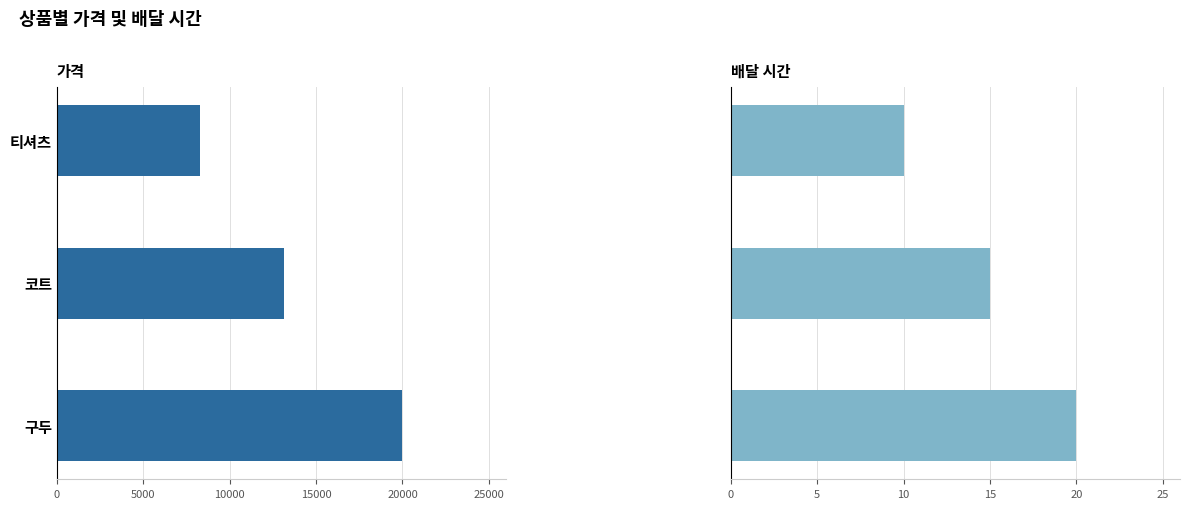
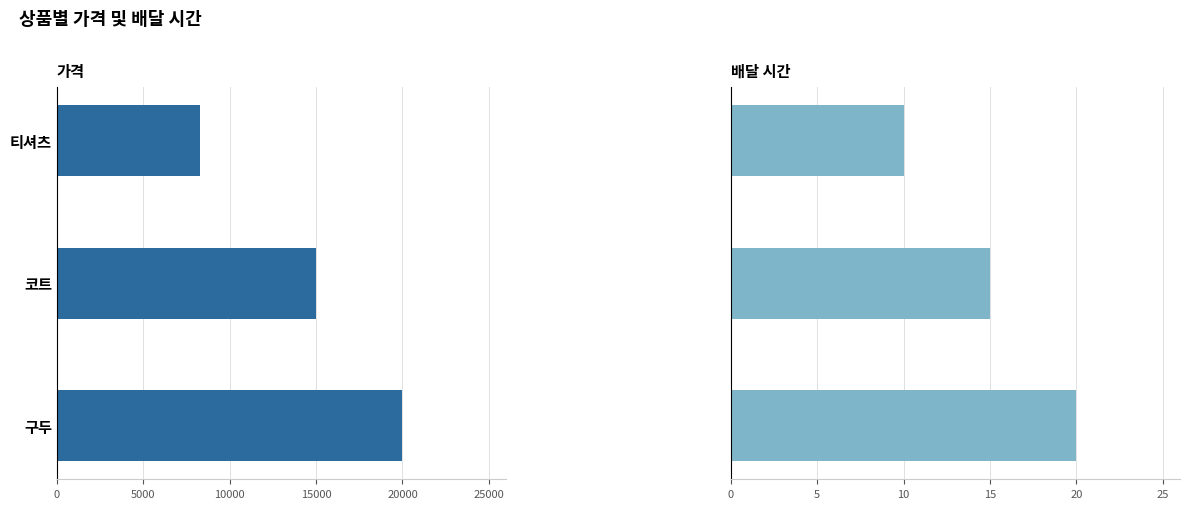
  {
    "가격": {
      "티셔츠": 8300,
-     "코트": 13200,
+     "코트": 15000,
      "구두": 20000
    }
  }
